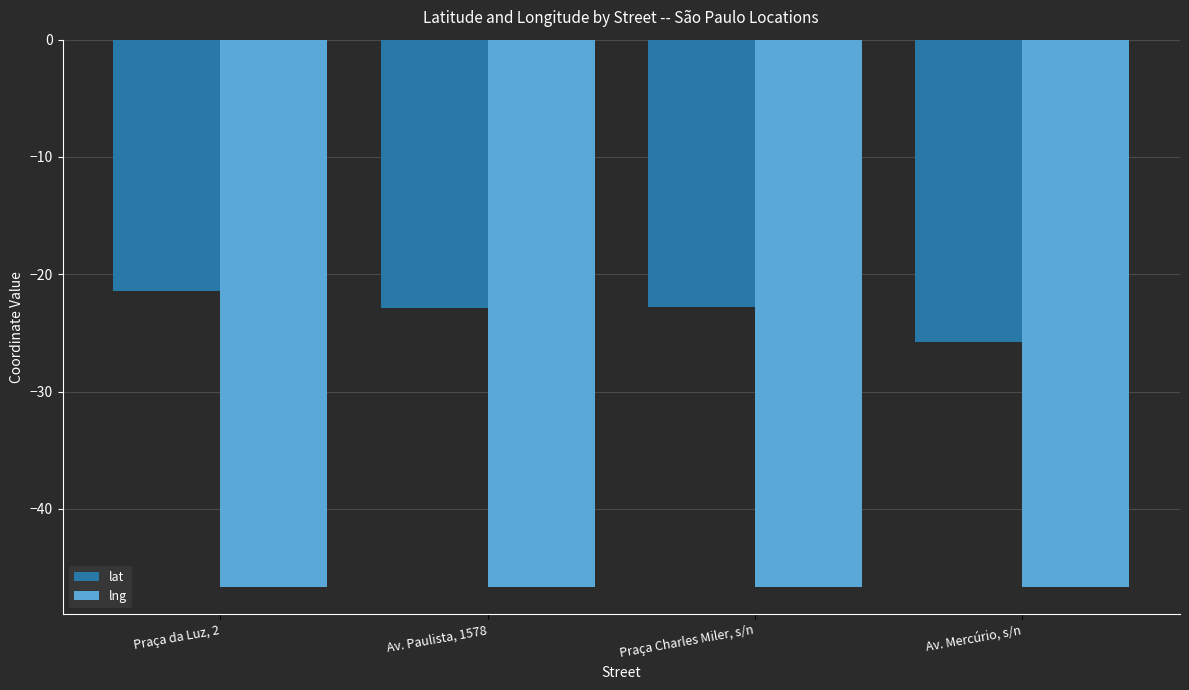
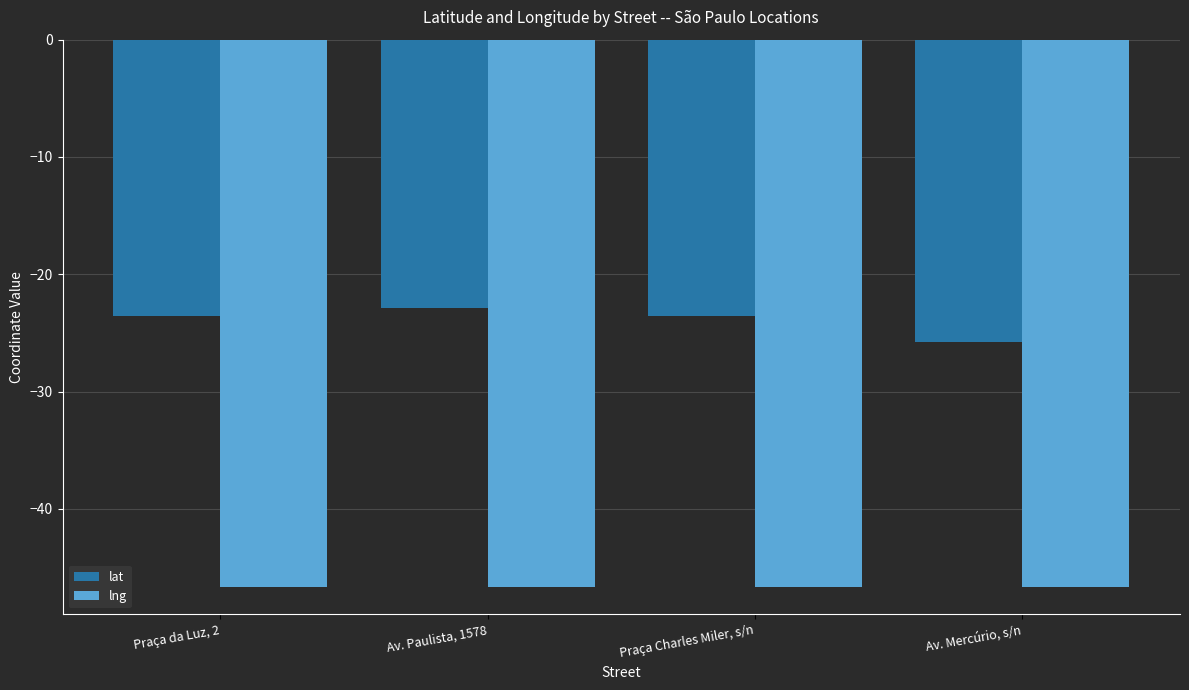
  {
    "lat": {
-     "Praça da Luz, 2": -21.4,
+     "Praça da Luz, 2": -23.5,
      "Av. Paulista, 1578": -22.9,
-     "Praça Charles Miler, s/n": -22.8,
+     "Praça Charles Miler, s/n": -23.5,
      "Av. Mercúrio, s/n": -25.8
    },
    "lng": {
      "Praça da Luz, 2": -46.6,
      "Av. Paulista, 1578": -46.7,
      "Praça Charles Miler, s/n": -46.7,
      "Av. Mercúrio, s/n": -46.6
    }
  }
